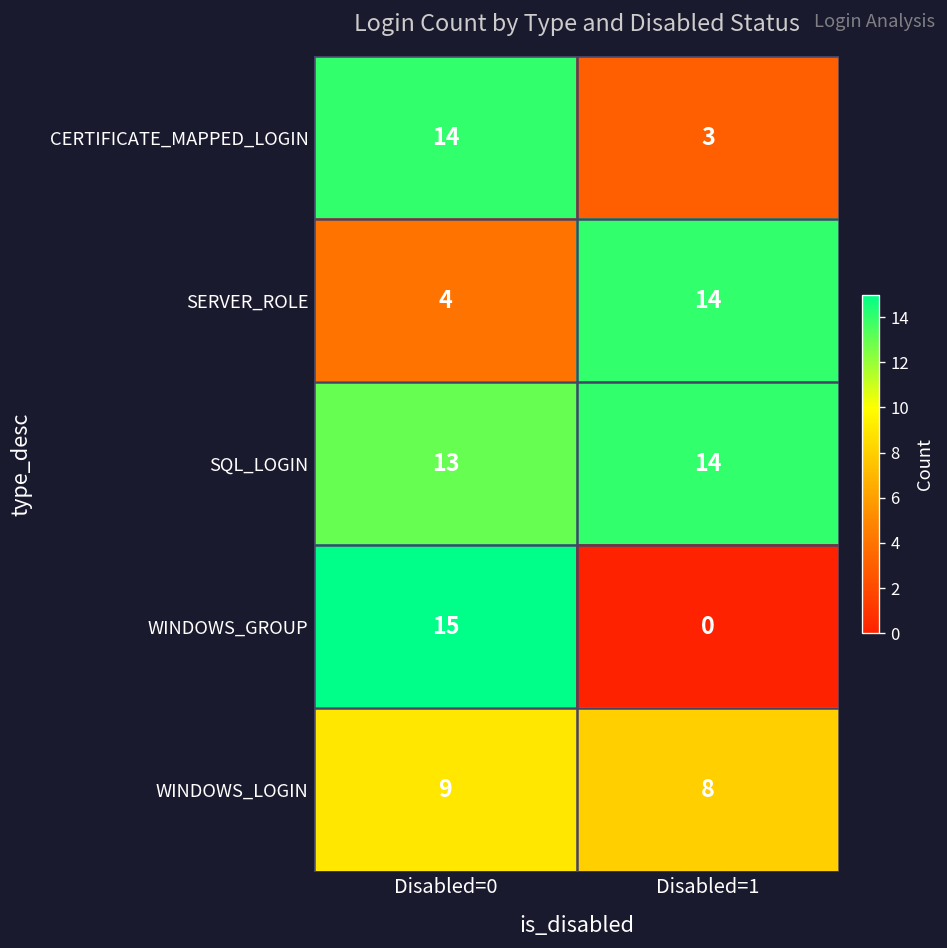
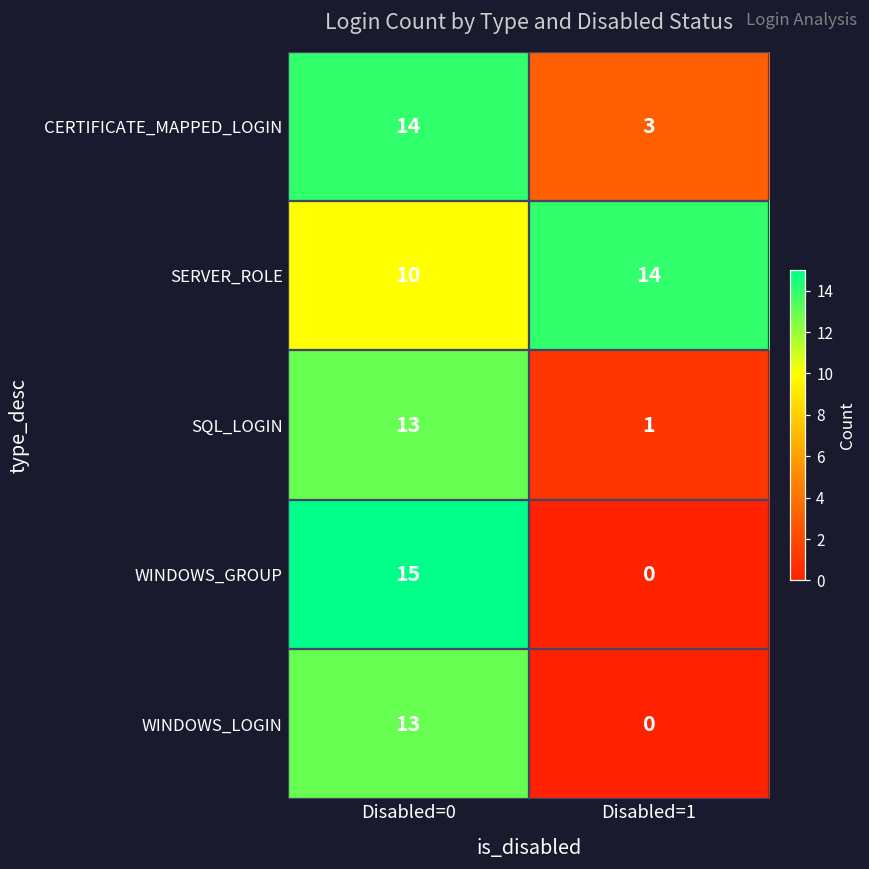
  {
    "CERTIFICATE_MAPPED_LOGIN": {
      "Disabled=0": 14,
      "Disabled=1": 3
    },
    "SERVER_ROLE": {
-     "Disabled=0": 4,
+     "Disabled=0": 10,
      "Disabled=1": 14
    },
    "SQL_LOGIN": {
      "Disabled=0": 13,
-     "Disabled=1": 14
+     "Disabled=1": 1
    },
    "WINDOWS_GROUP": {
      "Disabled=0": 15,
      "Disabled=1": 0
    },
    "WINDOWS_LOGIN": {
-     "Disabled=0": 9,
-     "Disabled=1": 8
+     "Disabled=0": 13,
+     "Disabled=1": 0
    }
  }
